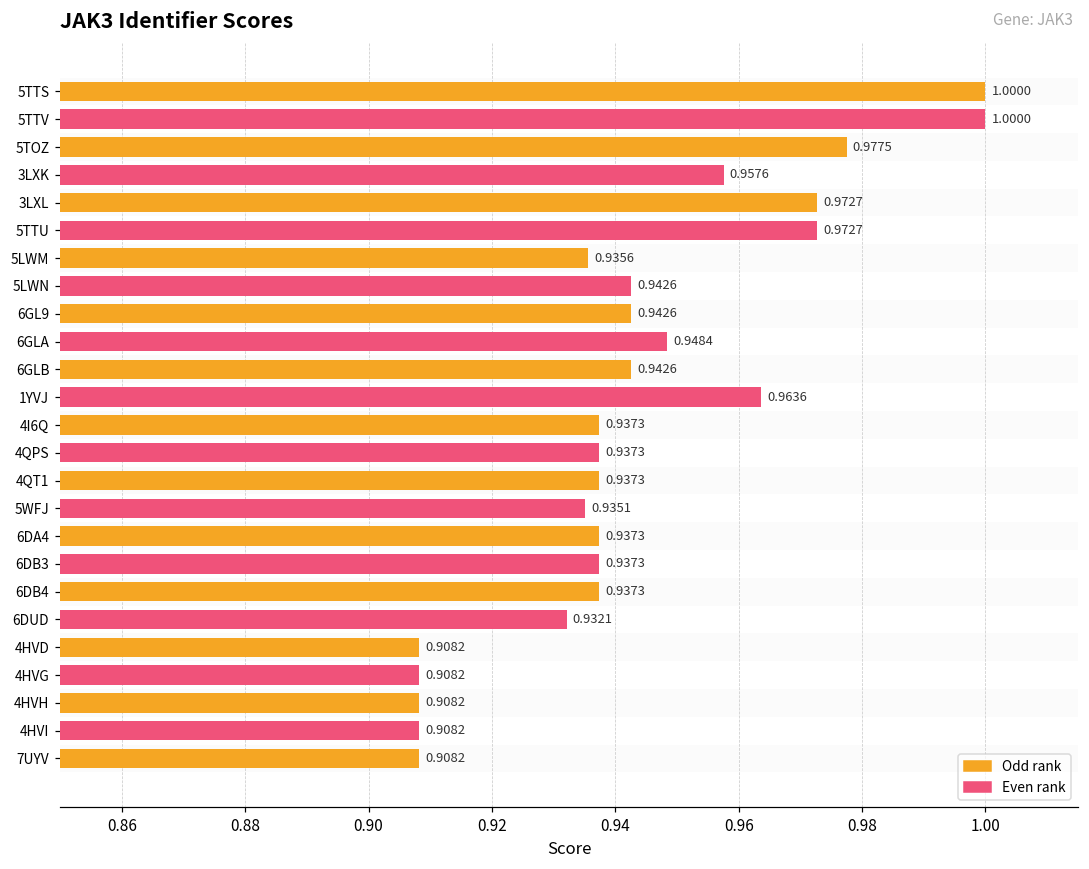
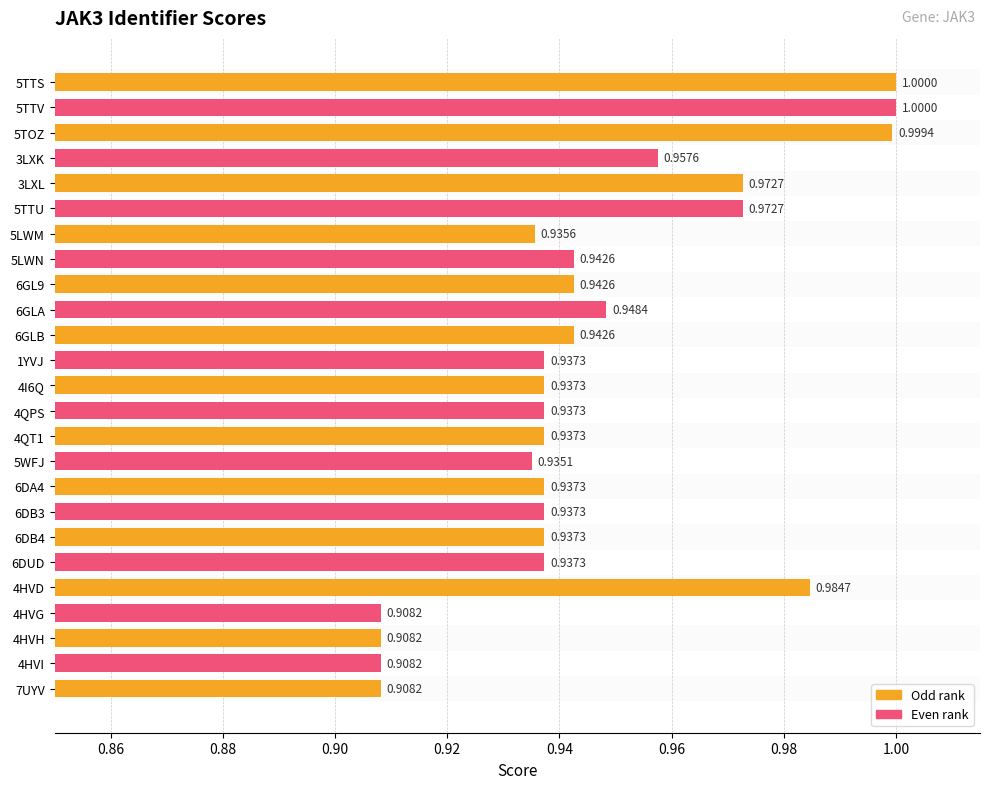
  {
    "5TTS": 1.0000,
    "5TTV": 1.0000,
-   "5TOZ": 0.9775,
+   "5TOZ": 0.9994,
    "3LXK": 0.9576,
    "3LXL": 0.9727,
    "5TTU": 0.9727,
    "5LWM": 0.9356,
    "5LWN": 0.9426,
    "6GL9": 0.9426,
    "6GLA": 0.9484,
    "6GLB": 0.9426,
-   "1YVJ": 0.9636,
+   "1YVJ": 0.9373,
    "4I6Q": 0.9373,
    "4QPS": 0.9373,
    "4QT1": 0.9373,
    "5WFJ": 0.9351,
    "6DA4": 0.9373,
    "6DB3": 0.9373,
    "6DB4": 0.9373,
-   "6DUD": 0.9321,
-   "4HVD": 0.9082,
+   "6DUD": 0.9373,
+   "4HVD": 0.9847,
    "4HVG": 0.9082,
    "4HVH": 0.9082,
    "4HVI": 0.9082,
    "7UYV": 0.9082
  }
